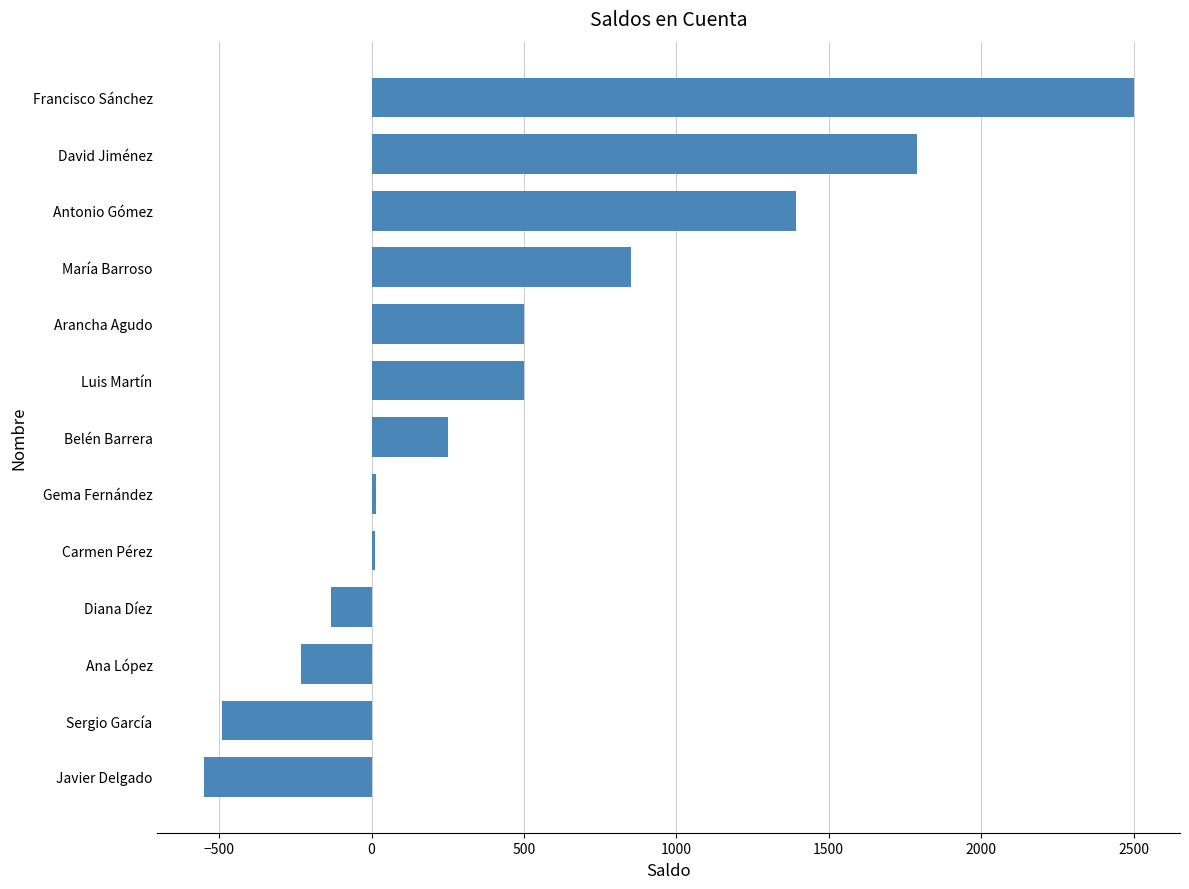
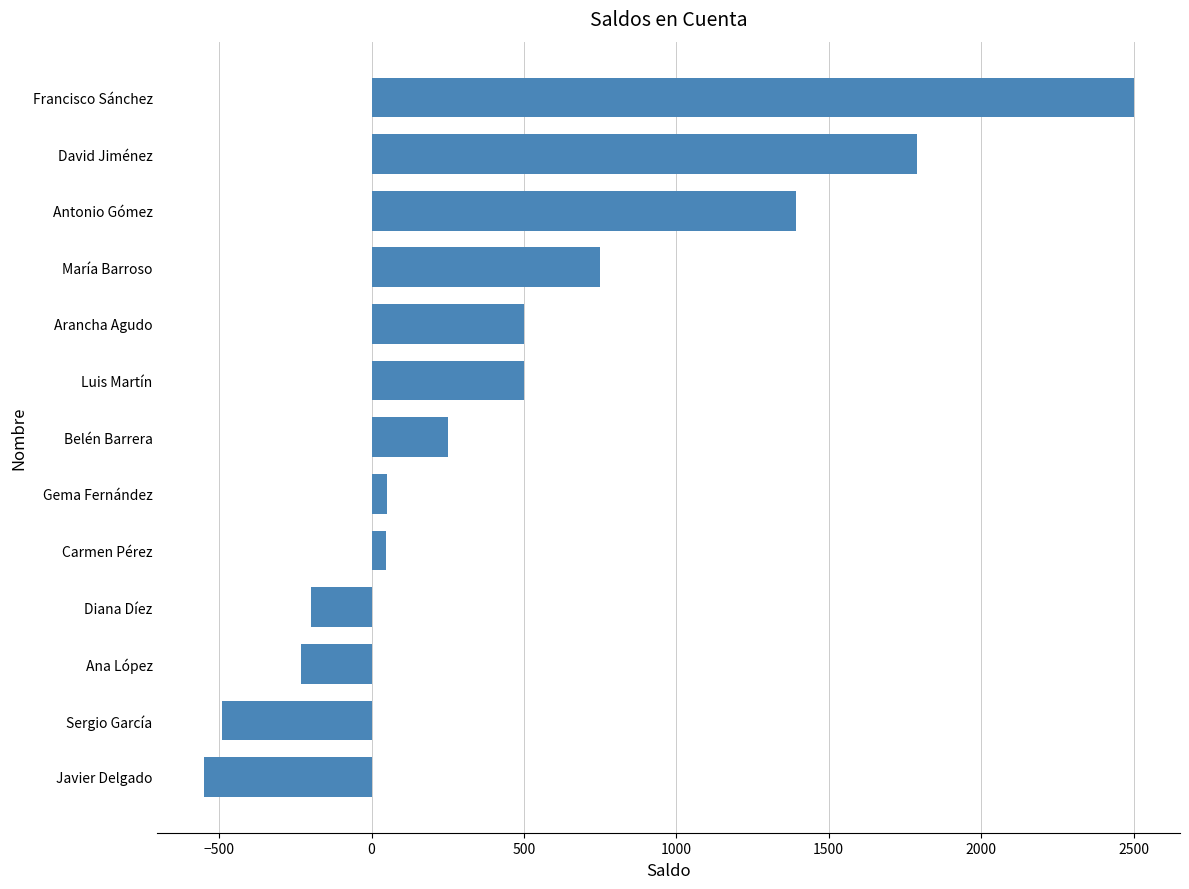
  {
    "Francisco Sánchez": 2500,
    "David Jiménez": 1790,
    "Antonio Gómez": 1390,
-   "María Barroso": 850,
+   "María Barroso": 750,
    "Arancha Agudo": 500,
    "Luis Martín": 500,
    "Belén Barrera": 250,
-   "Gema Fernández": 10,
-   "Carmen Pérez": 10,
-   "Diana Díez": -130,
+   "Gema Fernández": 50,
+   "Carmen Pérez": 50,
+   "Diana Díez": -200,
    "Ana López": -230,
    "Sergio García": -490,
    "Javier Delgado": -550
  }
